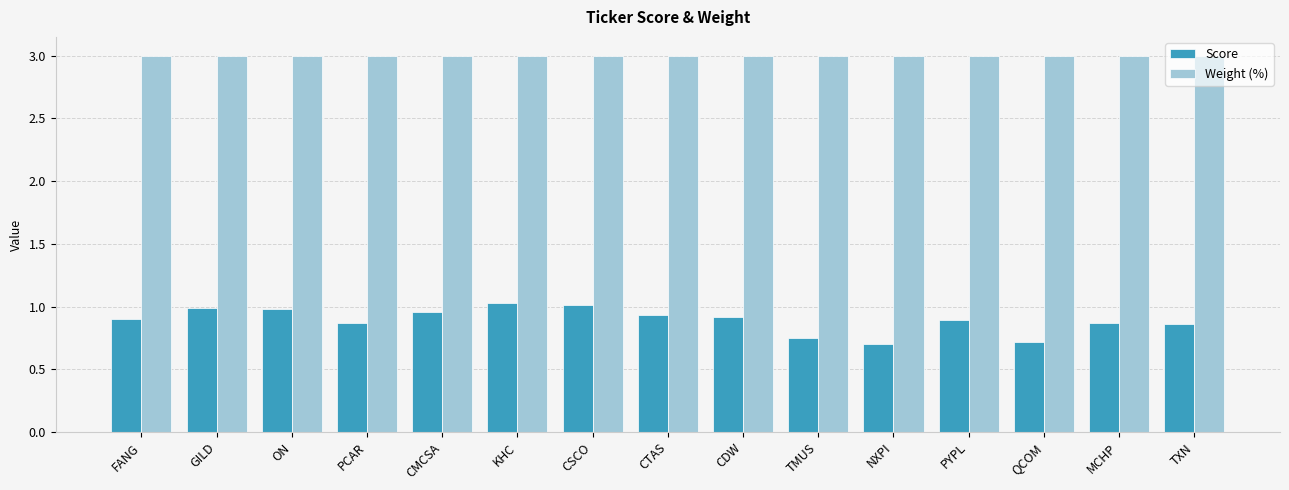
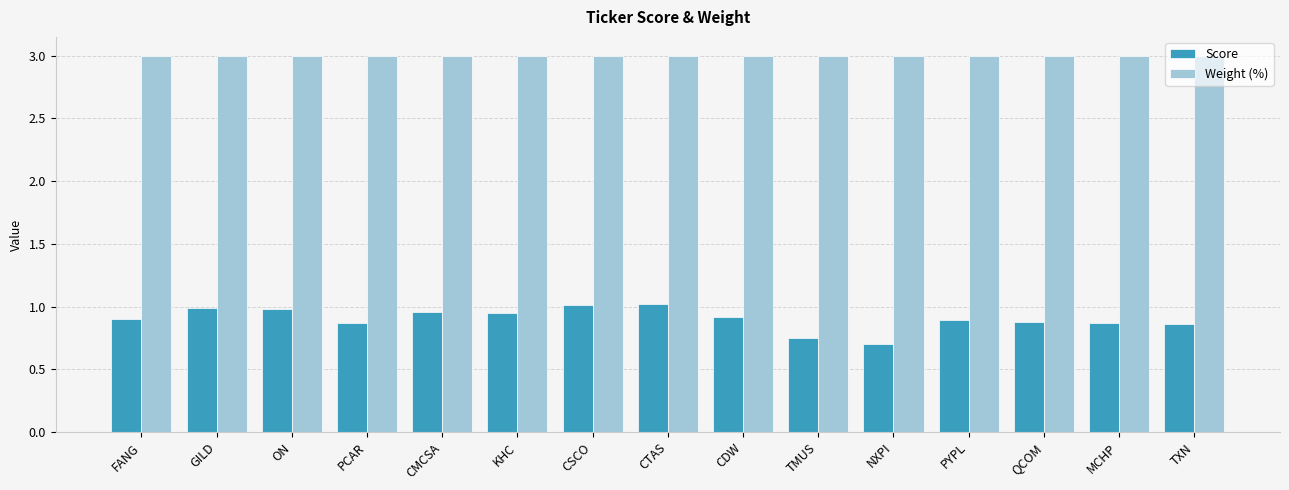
  {
    "Score": {
      "FANG": 0.90,
      "GILD": 0.99,
      "ON": 0.98,
      "PCAR": 0.87,
      "CMCSA": 0.96,
-     "KHC": 1.03,
+     "KHC": 0.95,
      "CSCO": 1.01,
-     "CTAS": 0.93,
+     "CTAS": 1.02,
      "CDW": 0.92,
      "TMUS": 0.75,
      "NXPI": 0.70,
      "PYPL": 0.89,
-     "QCOM": 0.72,
+     "QCOM": 0.88,
      "MCHP": 0.87,
      "TXN": 0.86
    },
    "Weight (%)": {
      "FANG": 3.00,
      "GILD": 3.00,
      "ON": 3.00,
      "PCAR": 3.00,
      "CMCSA": 3.00,
      "KHC": 3.00,
      "CSCO": 3.00,
      "CTAS": 3.00,
      "CDW": 3.00,
      "TMUS": 3.00,
      "NXPI": 3.00,
      "PYPL": 3.00,
      "QCOM": 3.00,
      "MCHP": 3.00
    }
  }
